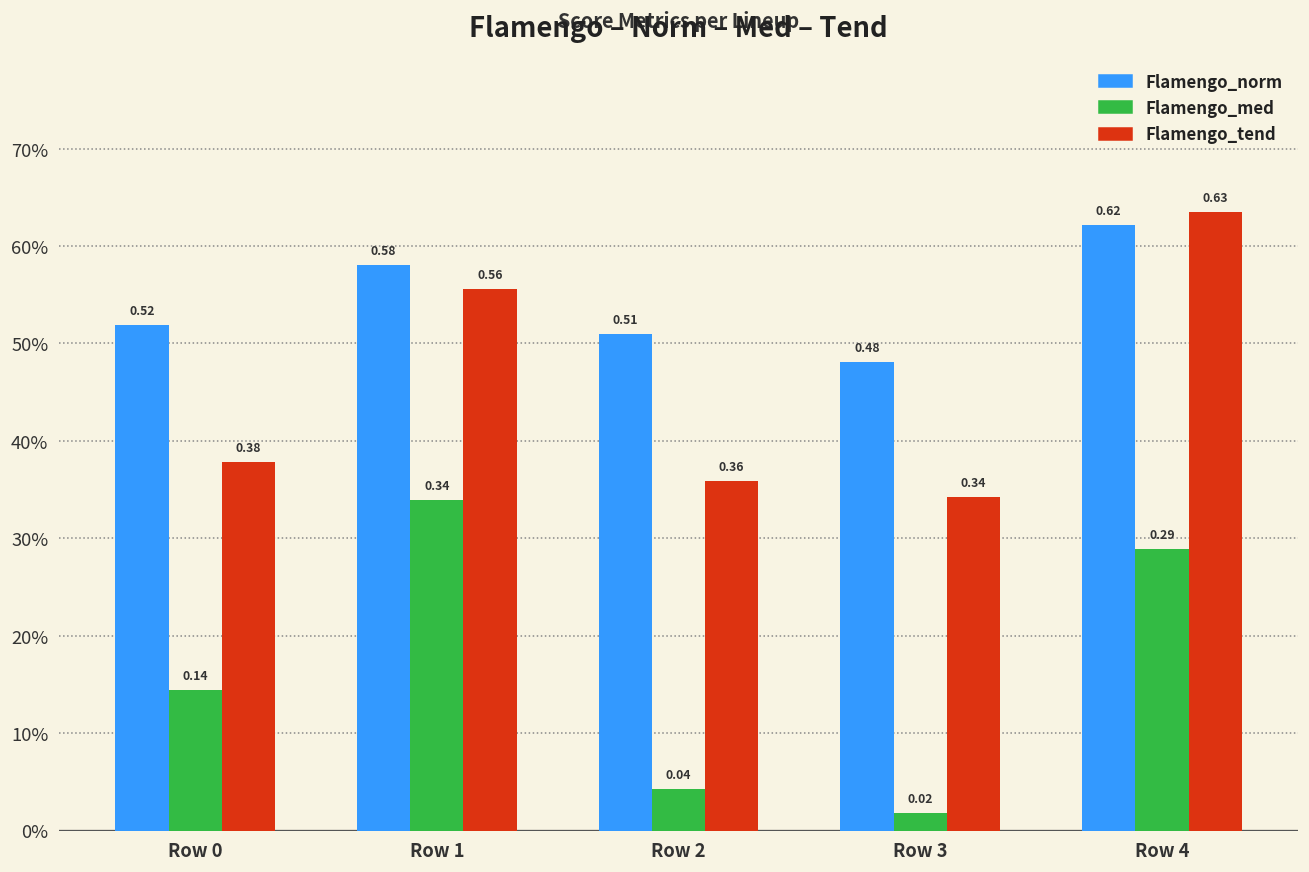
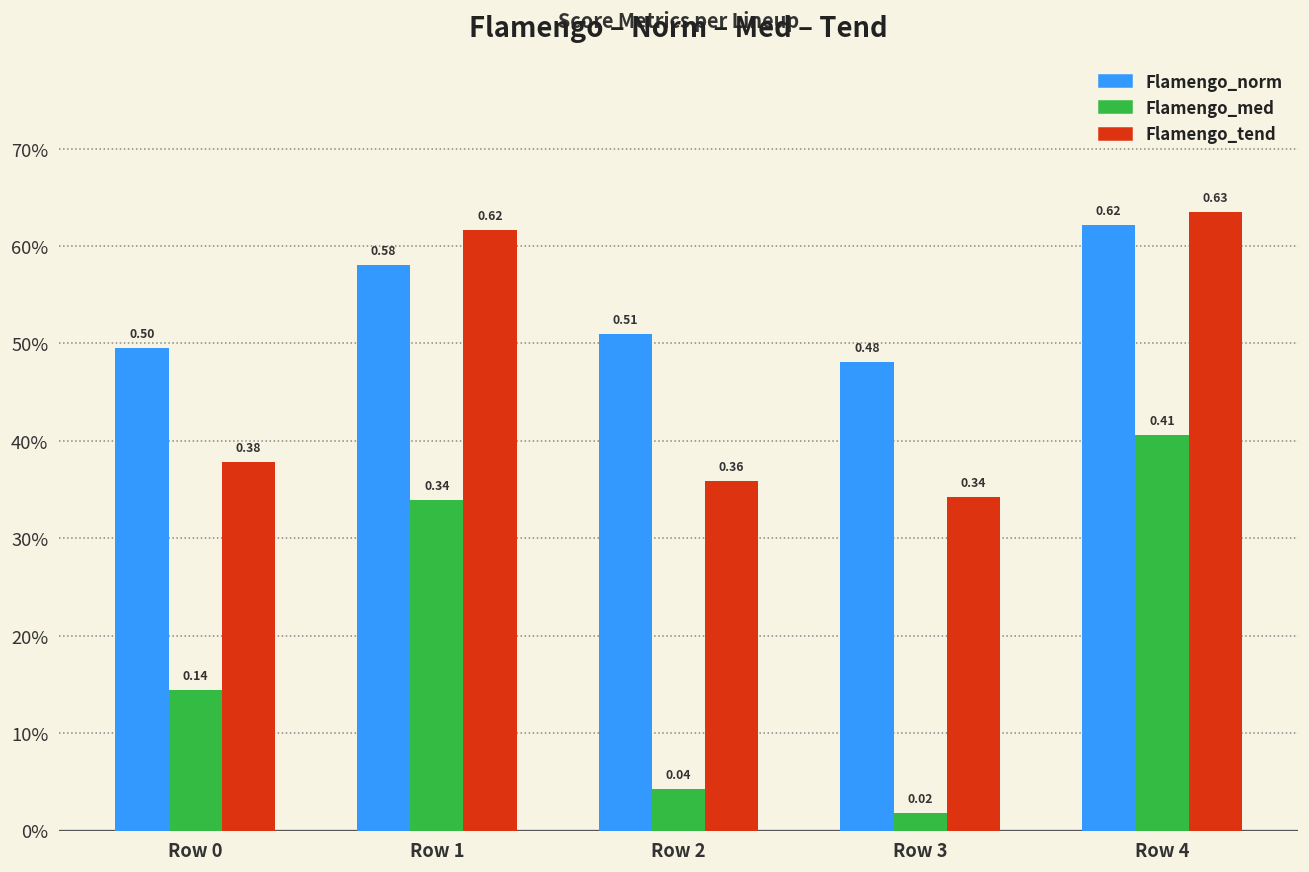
  {
    "Flamengo_norm": {
-     "Row 0": 0.52,
+     "Row 0": 0.50,
      "Row 1": 0.58,
      "Row 2": 0.51,
      "Row 3": 0.48,
      "Row 4": 0.62
    },
    "Flamengo_med": {
      "Row 0": 0.14,
      "Row 1": 0.34,
      "Row 2": 0.04,
      "Row 3": 0.02,
-     "Row 4": 0.29
+     "Row 4": 0.41
    },
    "Flamengo_tend": {
      "Row 0": 0.38,
-     "Row 1": 0.56,
+     "Row 1": 0.62,
      "Row 2": 0.36,
      "Row 3": 0.34,
      "Row 4": 0.63
    }
  }
